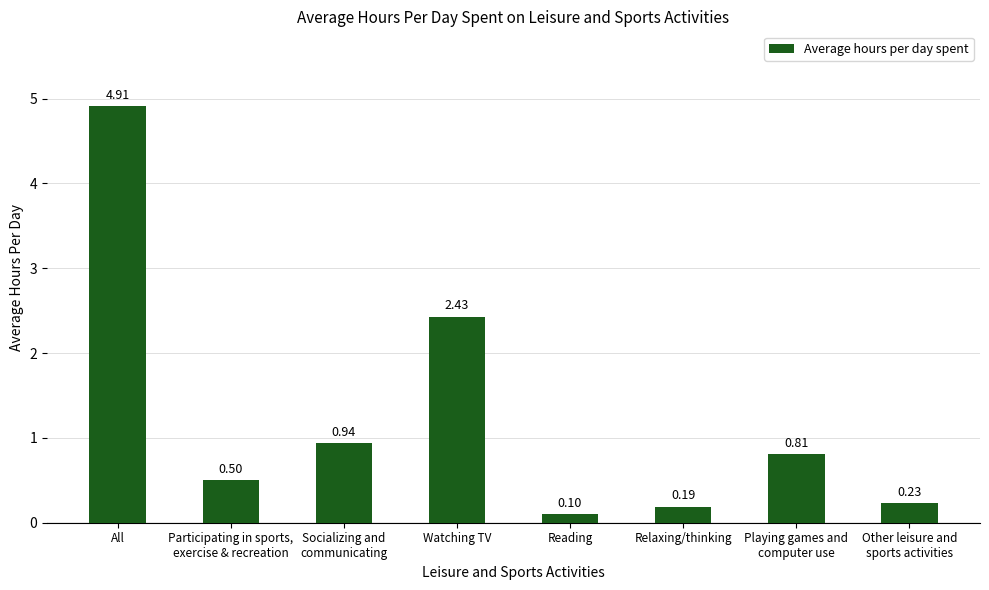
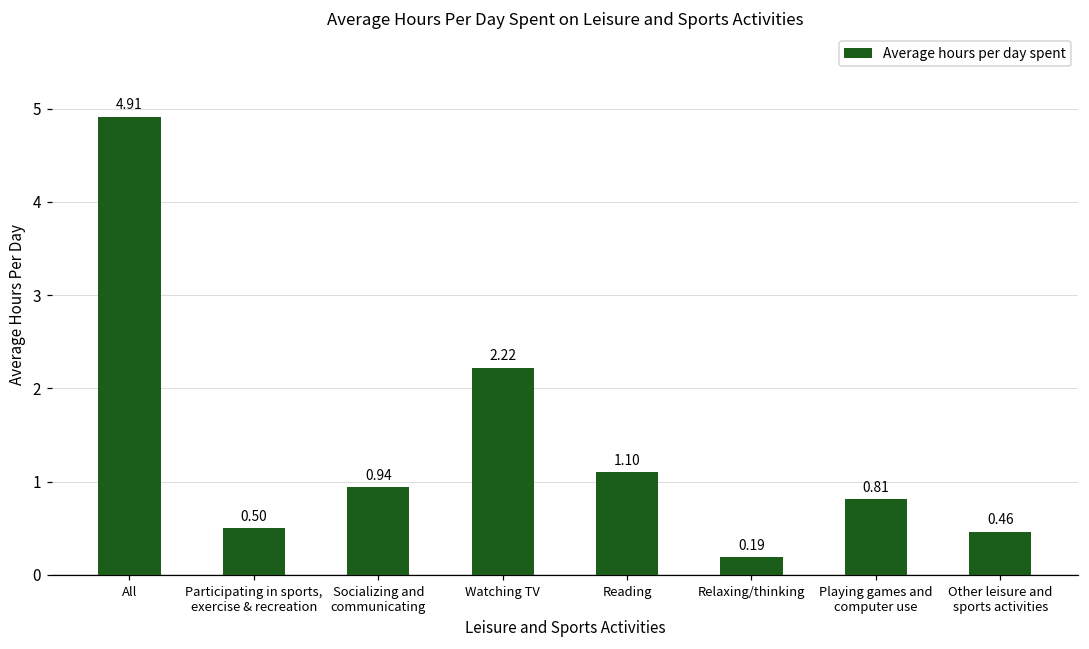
  {
    "All": 4.91,
    "Participating in sports, exercise & recreation": 0.50,
    "Socializing and communicating": 0.94,
-   "Watching TV": 2.43,
-   "Reading": 0.10,
+   "Watching TV": 2.22,
+   "Reading": 1.10,
    "Relaxing/thinking": 0.19,
    "Playing games and computer use": 0.81,
-   "Other leisure and sports activities": 0.23
+   "Other leisure and sports activities": 0.46
  }
